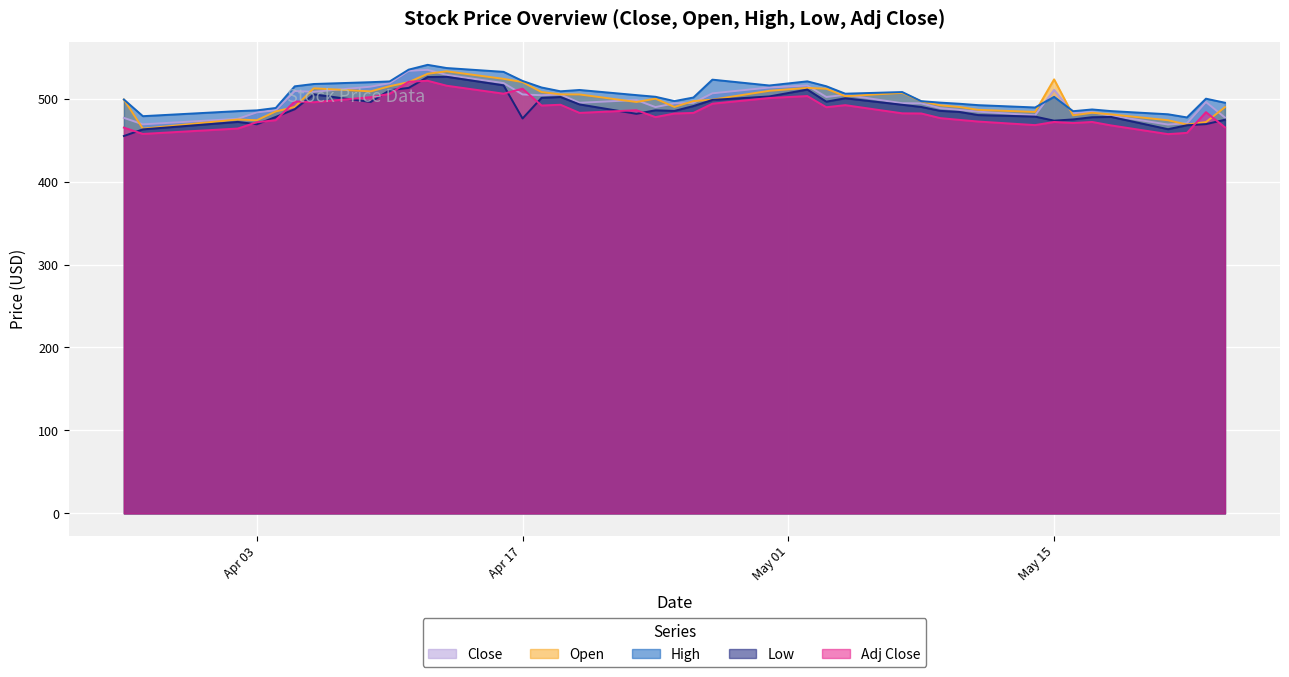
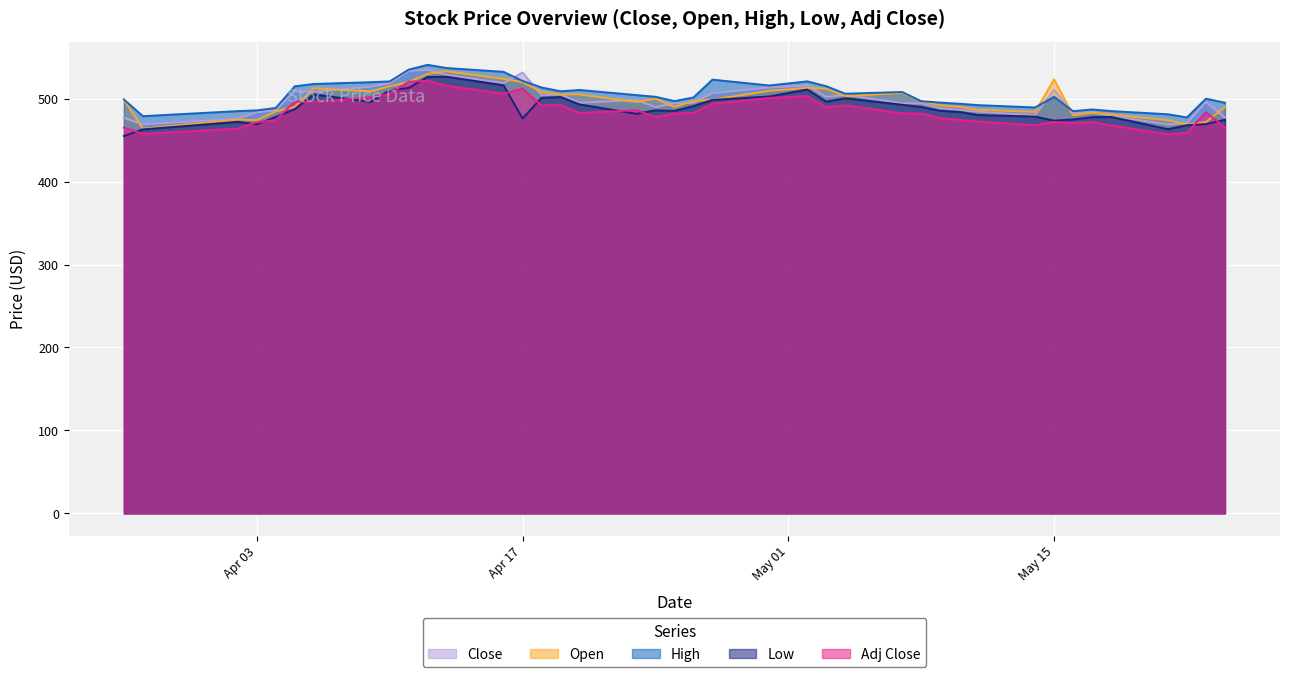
  {
    "Close": {
-     "Apr 17": 510,
+     "Apr 17": 530,
      "May 15": 510
    },
    "Open": {
      "May 15": 520
    },
    "High": {
      "May 15": 500
    },
    "Low": {
      "Apr 17": 480
    },
    "Adj Close": {
      "Apr 17": 510
    }
  }
